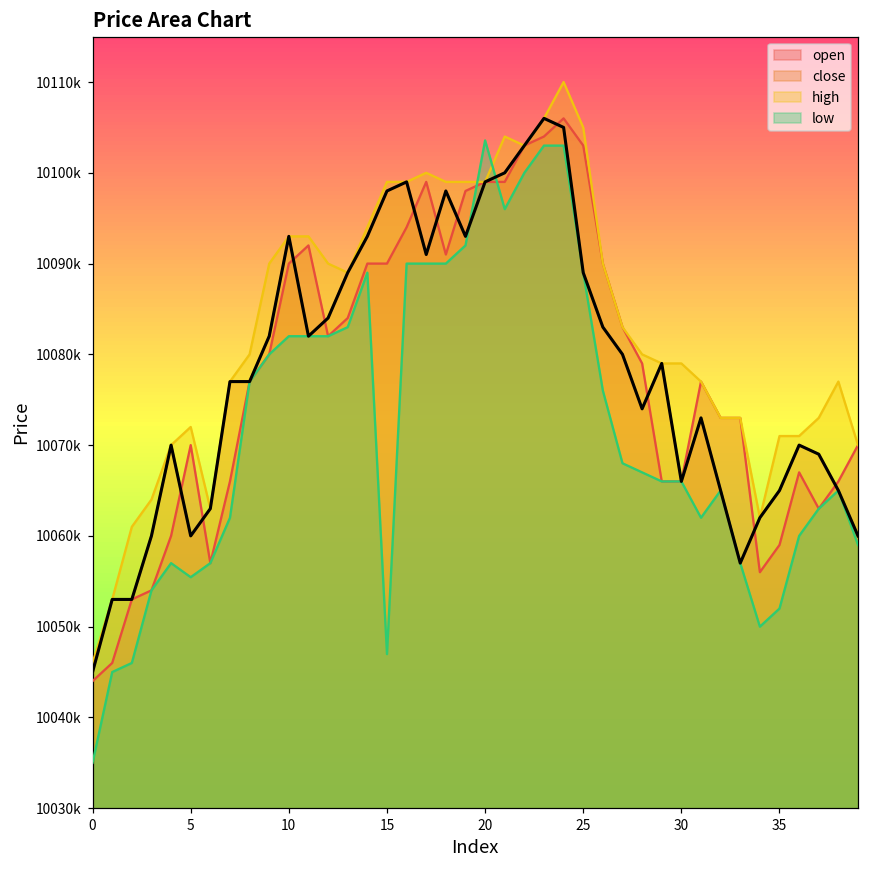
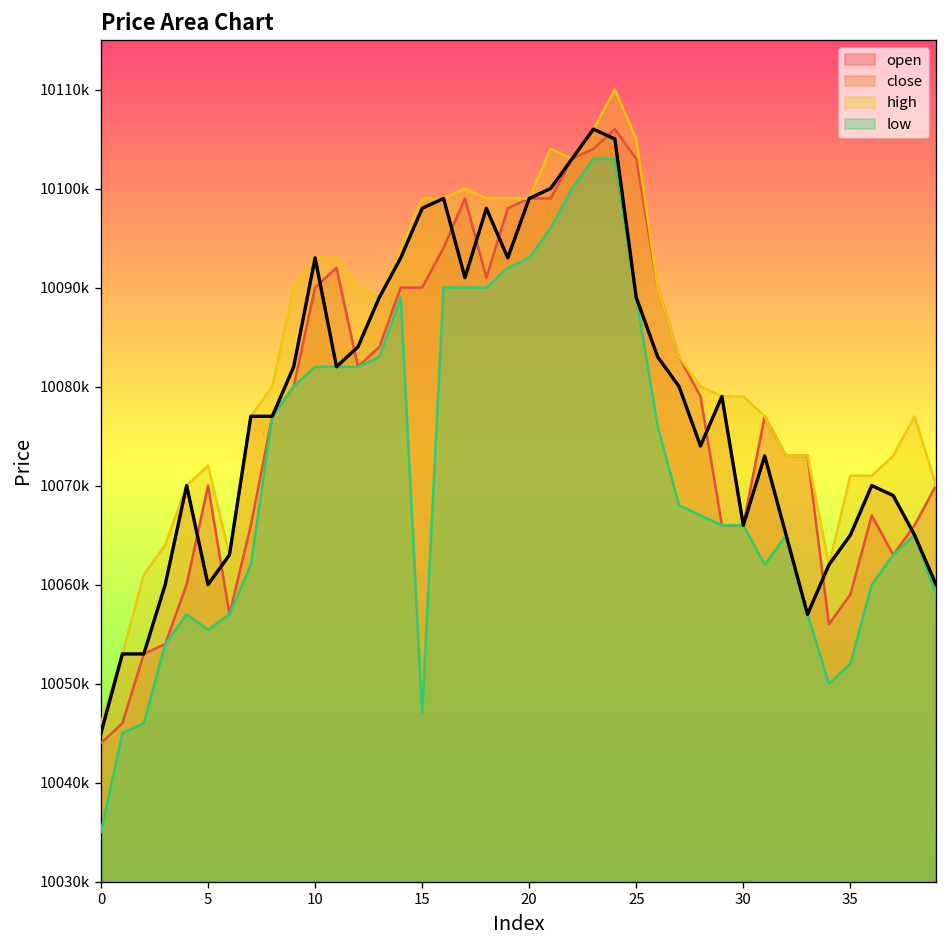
  {
    "low": {
      "0": 10035000,
      "5": 10055000,
      "10": 10082000,
      "15": 10047000,
-     "20": 10104000,
+     "20": 10093000,
      "35": 10052000
    }
  }
